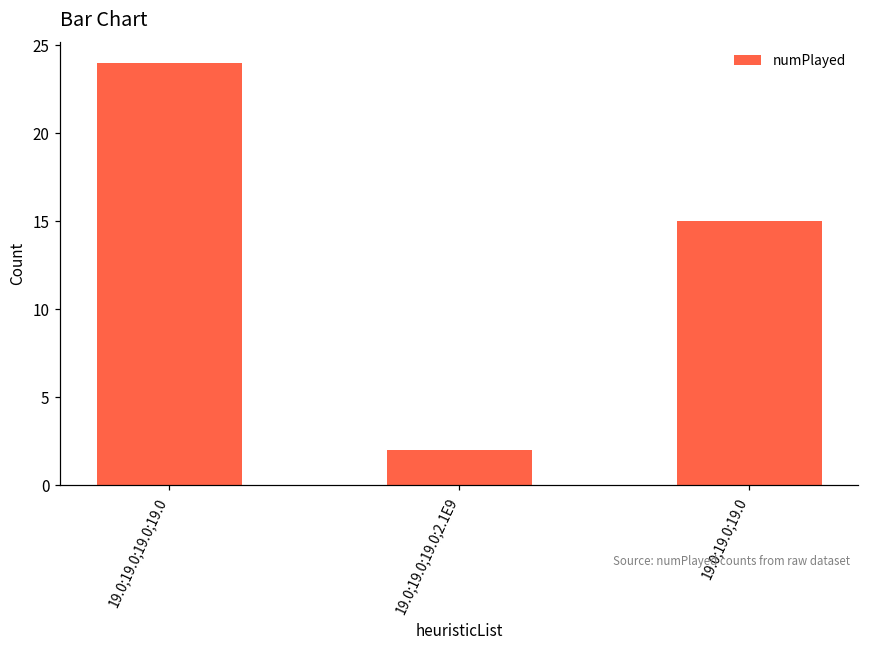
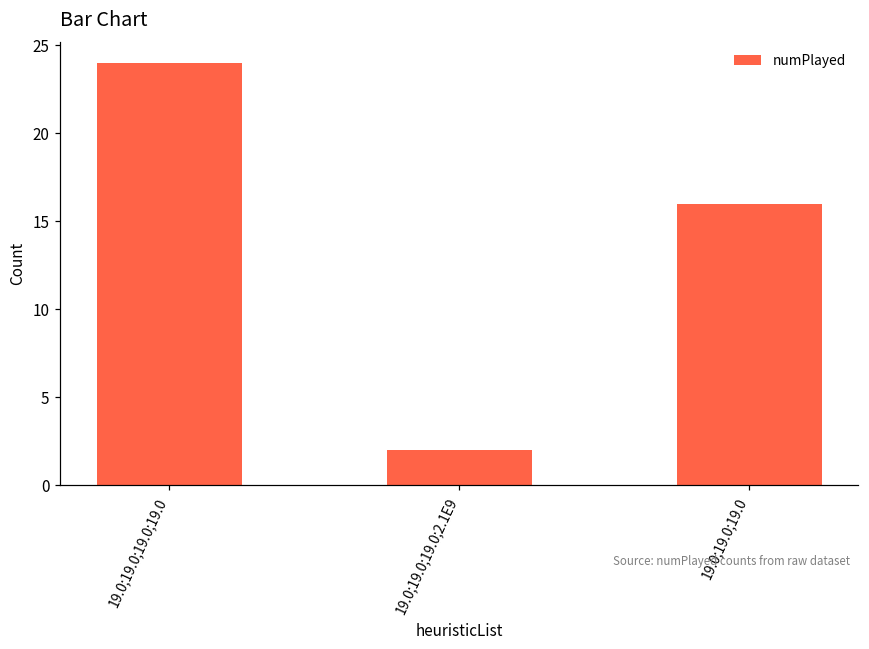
  {
    "19.0;19.0;19.0;19.0": 24,
    "19.0;19.0;19.0;2.1E9": 2,
-   "19.0;19.0;19.0": 15
+   "19.0;19.0;19.0": 16
  }
